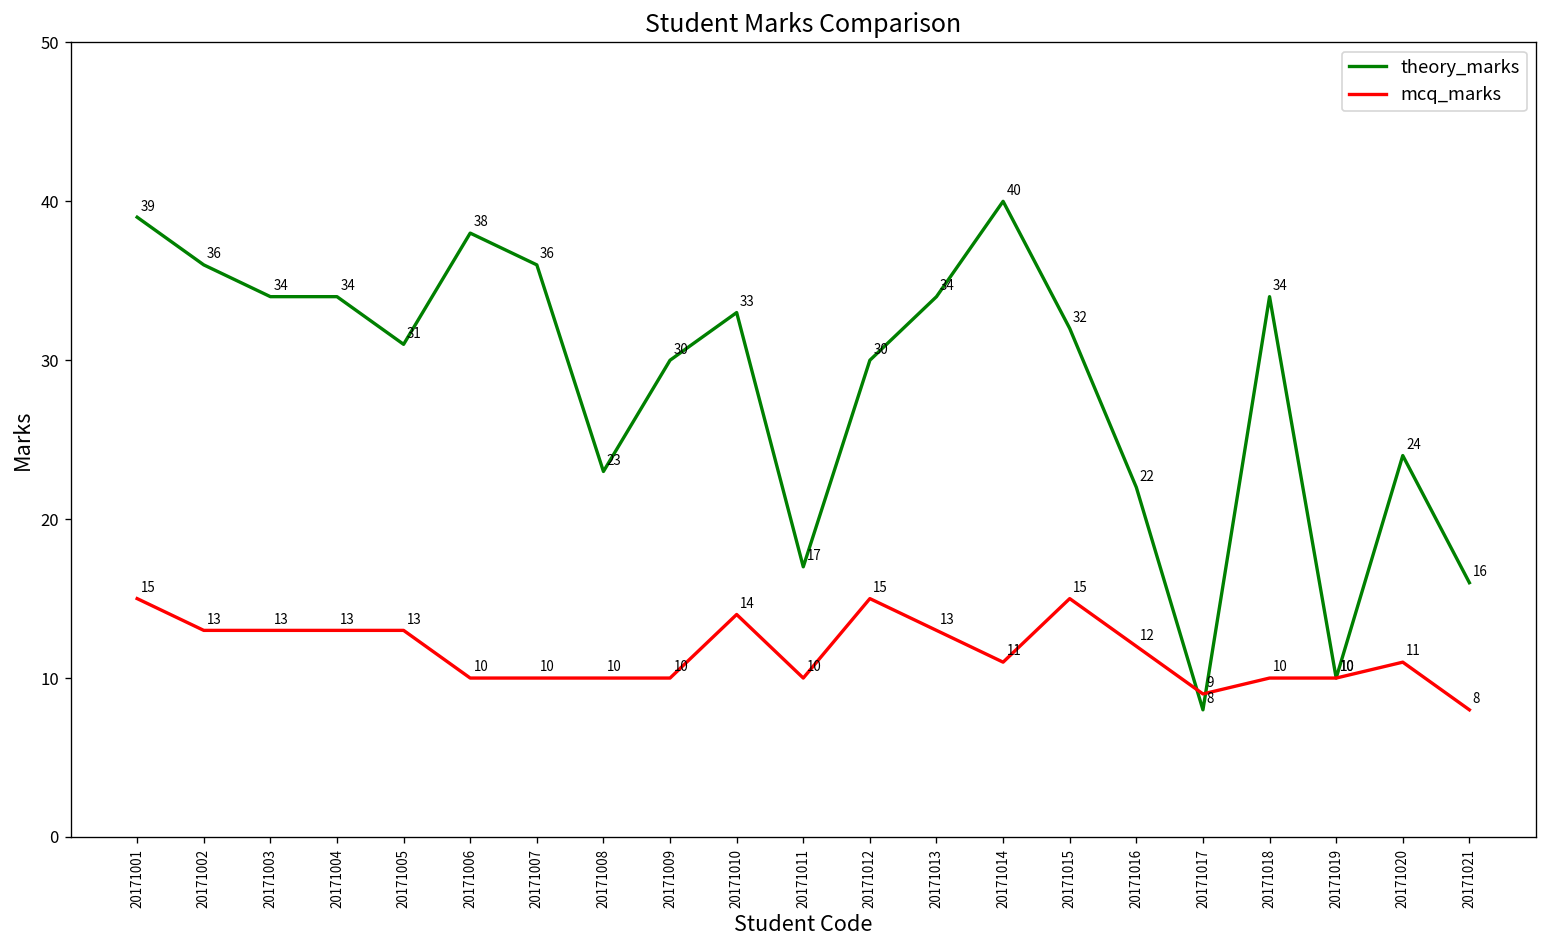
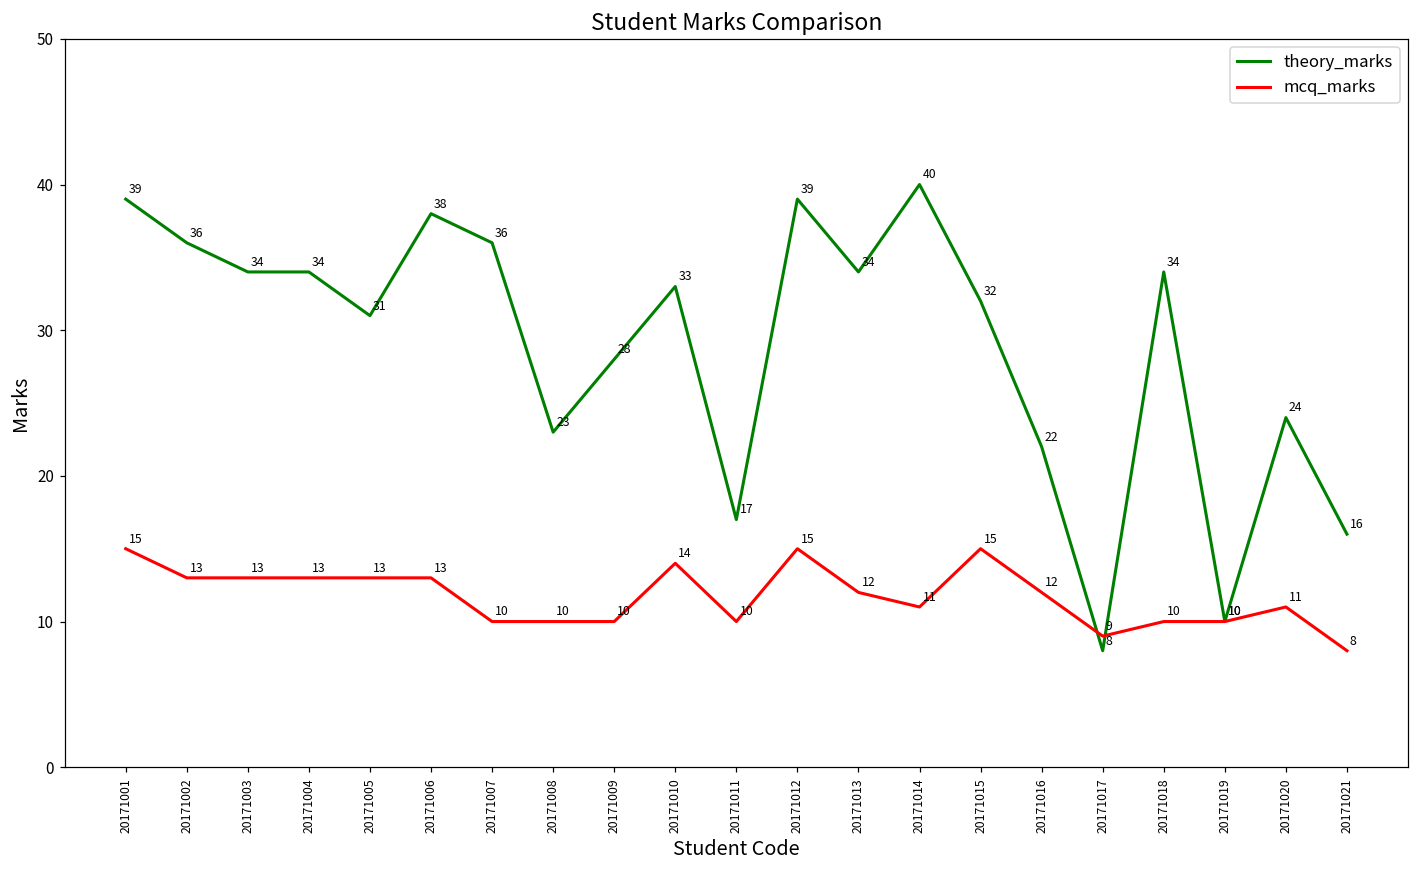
  {
    "theory_marks": {
      "20171001": 39,
      "20171002": 36,
      "20171003": 34,
      "20171004": 34,
      "20171005": 31,
      "20171006": 38,
      "20171007": 36,
      "20171008": 23,
-     "20171009": 30,
+     "20171009": 28,
      "20171010": 33,
      "20171011": 17,
-     "20171012": 30,
+     "20171012": 39,
      "20171013": 34,
      "20171014": 40,
      "20171015": 32,
      "20171016": 22,
      "20171017": 8,
      "20171018": 34,
      "20171020": 24,
      "20171021": 16
    },
    "mcq_marks": {
      "20171001": 15,
      "20171002": 13,
      "20171003": 13,
      "20171004": 13,
      "20171005": 13,
-     "20171006": 10,
+     "20171006": 13,
      "20171007": 10,
      "20171008": 10,
      "20171009": 10,
      "20171010": 14,
      "20171011": 10,
      "20171012": 15,
-     "20171013": 13,
+     "20171013": 12,
      "20171014": 11,
      "20171015": 15,
      "20171016": 12,
      "20171017": 9,
      "20171018": 10,
      "20171020": 11,
      "20171021": 8
    }
  }
